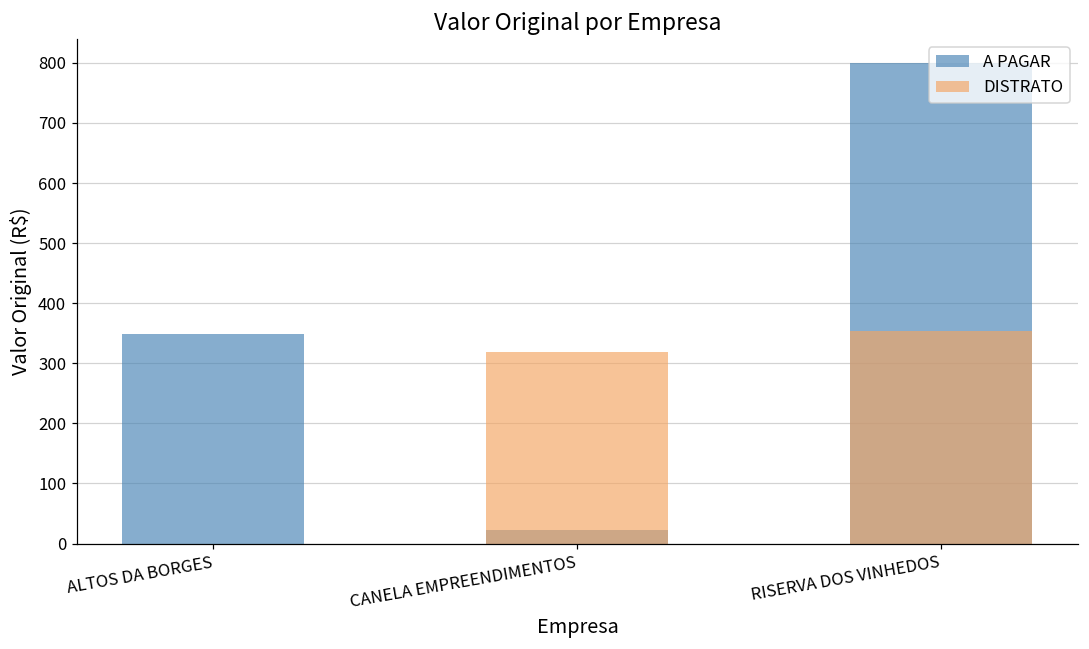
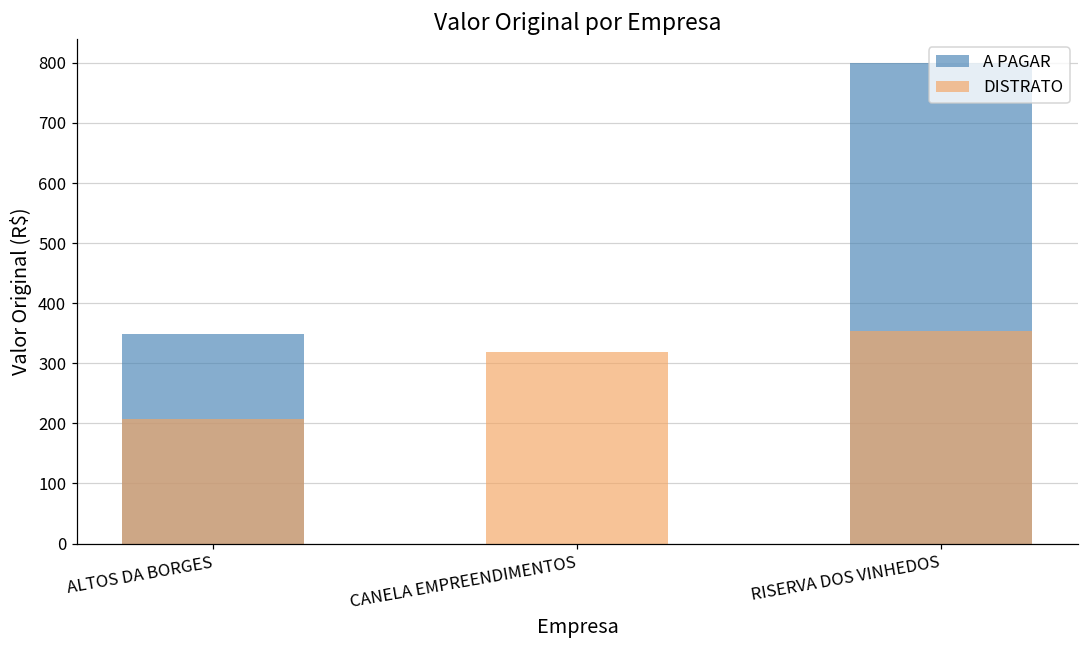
  {
    "A PAGAR": {
      "ALTOS DA BORGES": 350,
-     "CANELA EMPREENDIMENTOS": 20
+     "CANELA EMPREENDIMENTOS": 0
    },
    "DISTRATO": {
-     "ALTOS DA BORGES": 0,
+     "ALTOS DA BORGES": 210,
      "CANELA EMPREENDIMENTOS": 320
    }
  }
